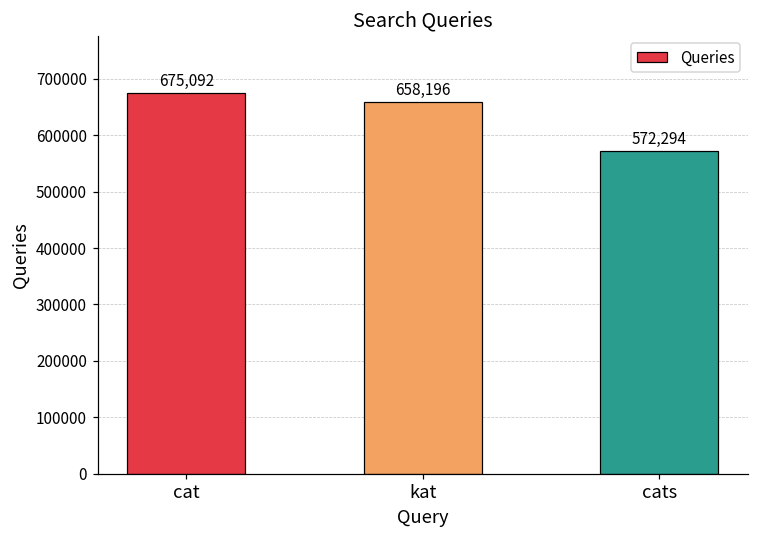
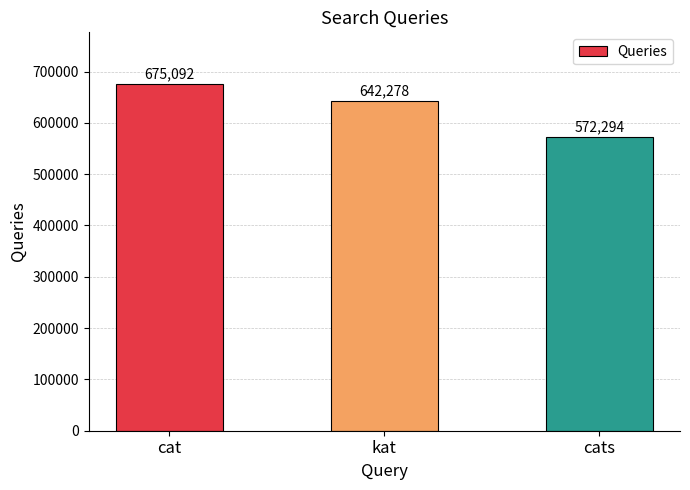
  {
    "cat": "675,092",
-   "kat": "658,196",
+   "kat": "642,278",
    "cats": "572,294"
  }
